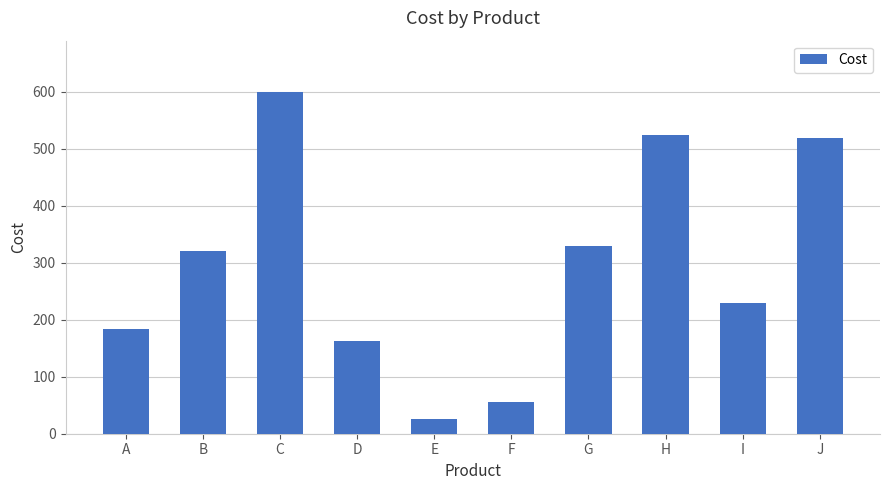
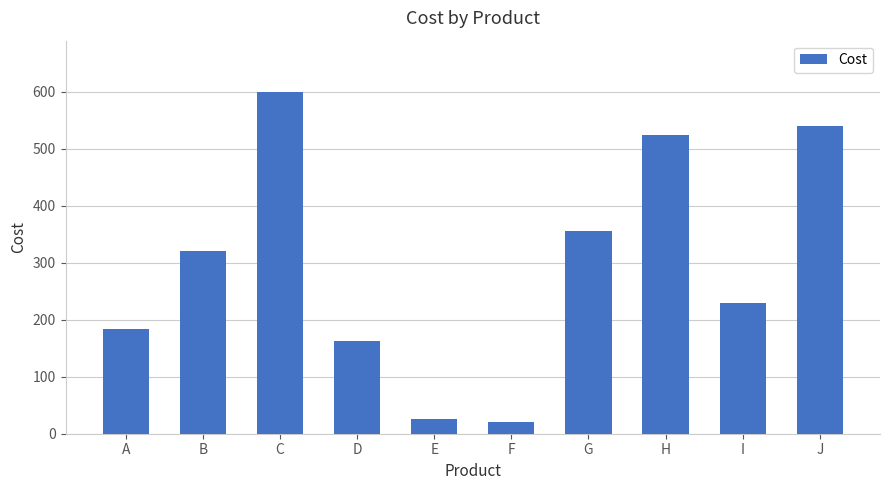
  {
    "A": 180,
    "B": 320,
    "C": 600,
    "D": 160,
    "E": 30,
-   "F": 60,
-   "G": 330,
+   "F": 20,
+   "G": 360,
    "H": 530,
    "I": 230,
-   "J": 520
+   "J": 540
  }
